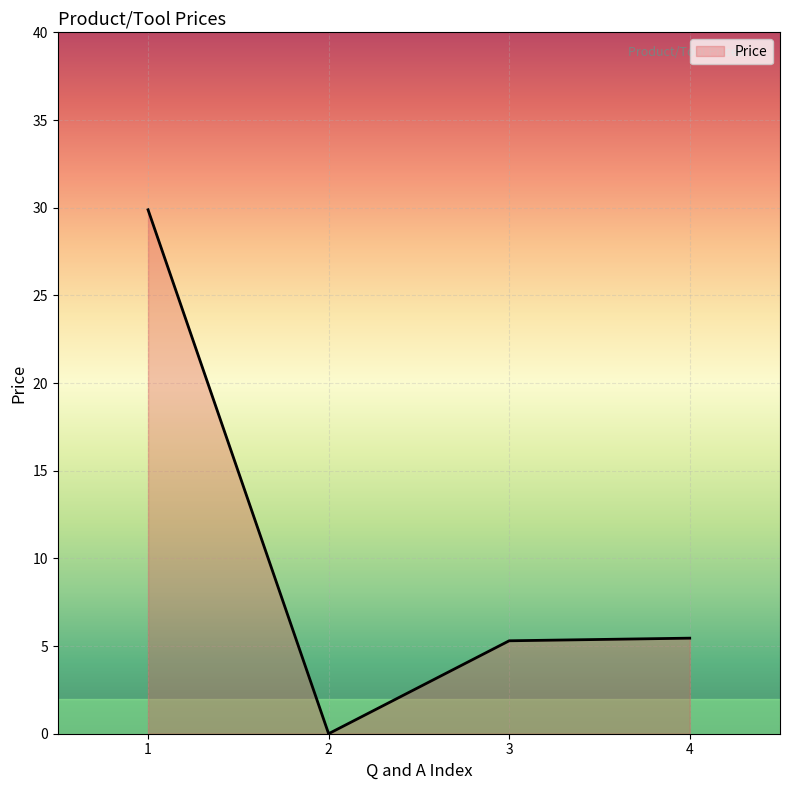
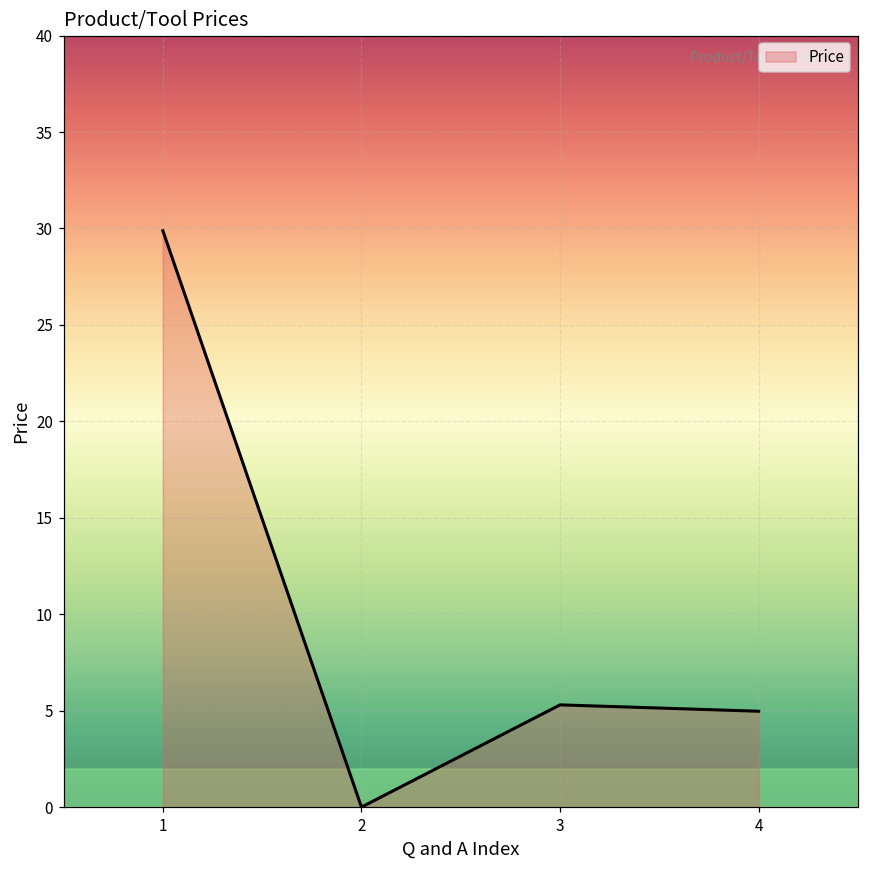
  {
    "1": 29.9,
    "3": 5.3,
-   "4": 5.5
+   "4": 5.0
  }
